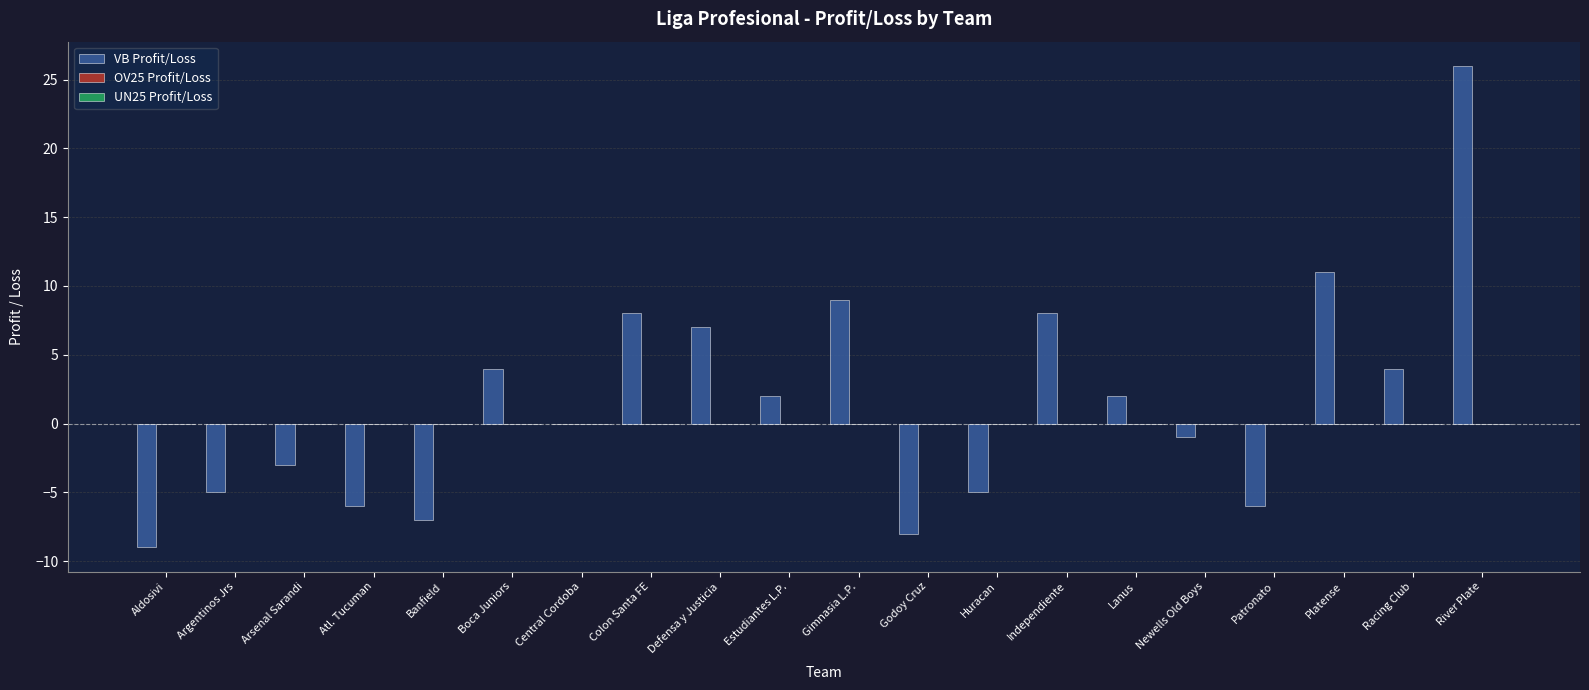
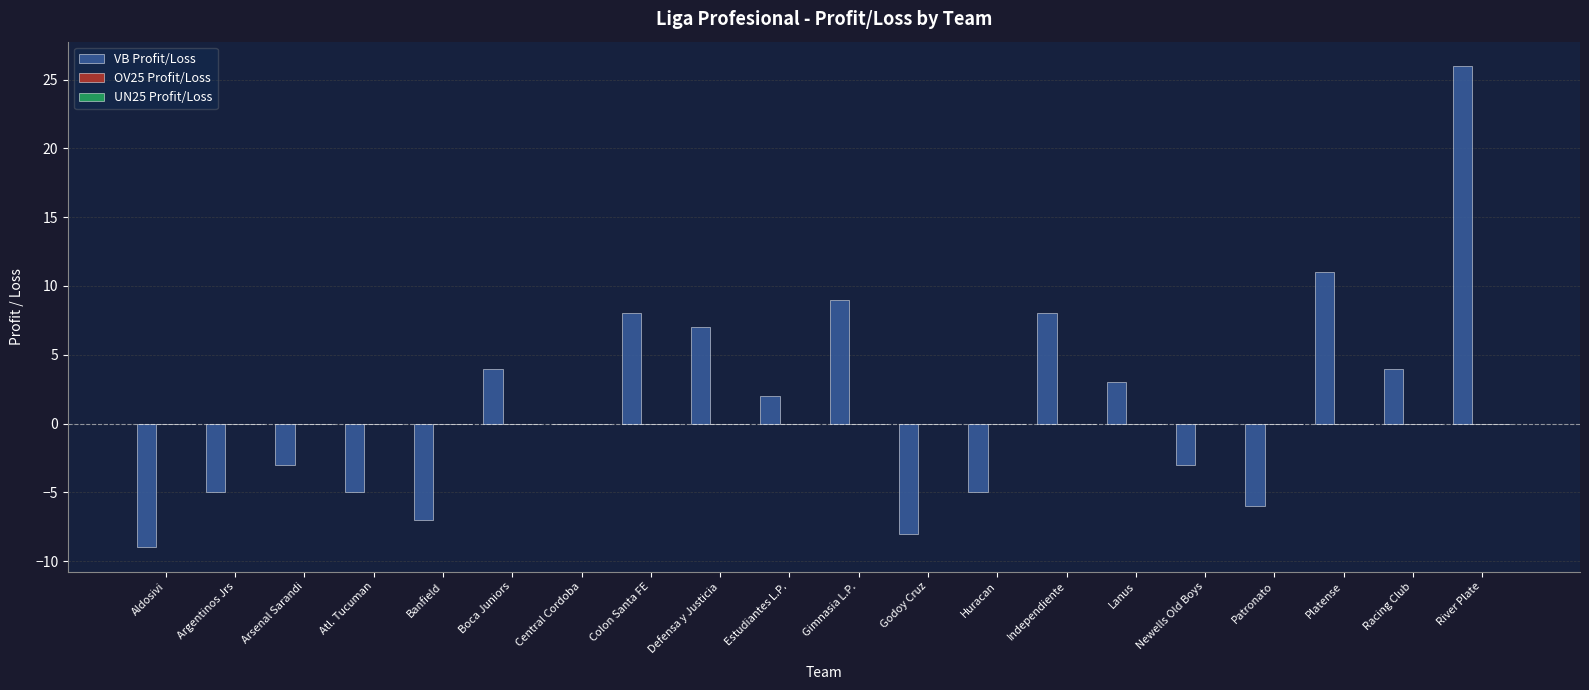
  {
    "VB Profit/Loss": {
      "Aldosivi": -9,
      "Argentinos Jrs": -5,
      "Arsenal Sarandi": -3,
-     "Atl. Tucuman": -6,
+     "Atl. Tucuman": -5,
      "Banfield": -7,
      "Boca Juniors": 4,
      "Central Cordoba": 0,
      "Colon Santa FE": 8,
      "Defensa y Justicia": 7,
      "Estudiantes L.P.": 2,
      "Gimnasia L.P.": 9,
      "Godoy Cruz": -8,
      "Huracan": -5,
      "Independiente": 8,
-     "Lanus": 2,
-     "Newells Old Boys": -1,
+     "Lanus": 3,
+     "Newells Old Boys": -3,
      "Patronato": -6,
      "Platense": 11,
      "Racing Club": 4,
      "River Plate": 26
    },
    "OV25 Profit/Loss": {
      "Aldosivi": 0,
      "Argentinos Jrs": 0,
      "Arsenal Sarandi": 0,
      "Atl. Tucuman": 0,
      "Banfield": 0,
      "Boca Juniors": 0,
      "Central Cordoba": 0,
      "Colon Santa FE": 0,
      "Defensa y Justicia": 0,
      "Estudiantes L.P.": 0,
      "Gimnasia L.P.": 0,
      "Godoy Cruz": 0,
      "Huracan": 0,
      "Independiente": 0,
      "Lanus": 0,
      "Newells Old Boys": 0,
      "Patronato": 0,
      "Platense": 0,
      "Racing Club": 0,
      "River Plate": 0
    },
    "UN25 Profit/Loss": {
      "Aldosivi": 0,
      "Argentinos Jrs": 0,
      "Arsenal Sarandi": 0,
      "Atl. Tucuman": 0,
      "Banfield": 0,
      "Boca Juniors": 0,
      "Central Cordoba": 0,
      "Colon Santa FE": 0,
      "Defensa y Justicia": 0,
      "Estudiantes L.P.": 0,
      "Gimnasia L.P.": 0,
      "Godoy Cruz": 0,
      "Huracan": 0,
      "Independiente": 0,
      "Lanus": 0,
      "Newells Old Boys": 0,
      "Patronato": 0,
      "Platense": 0,
      "Racing Club": 0,
      "River Plate": 0
    }
  }
